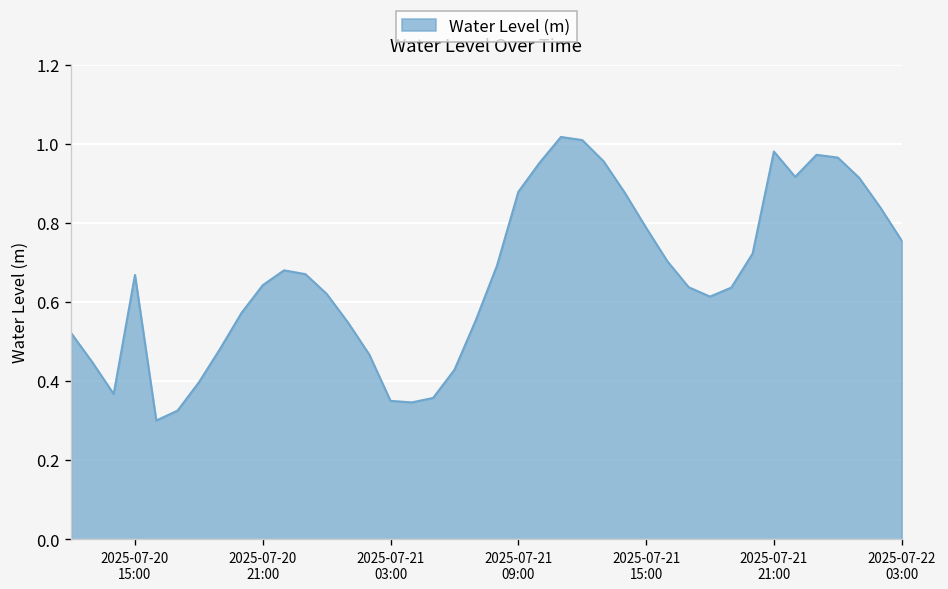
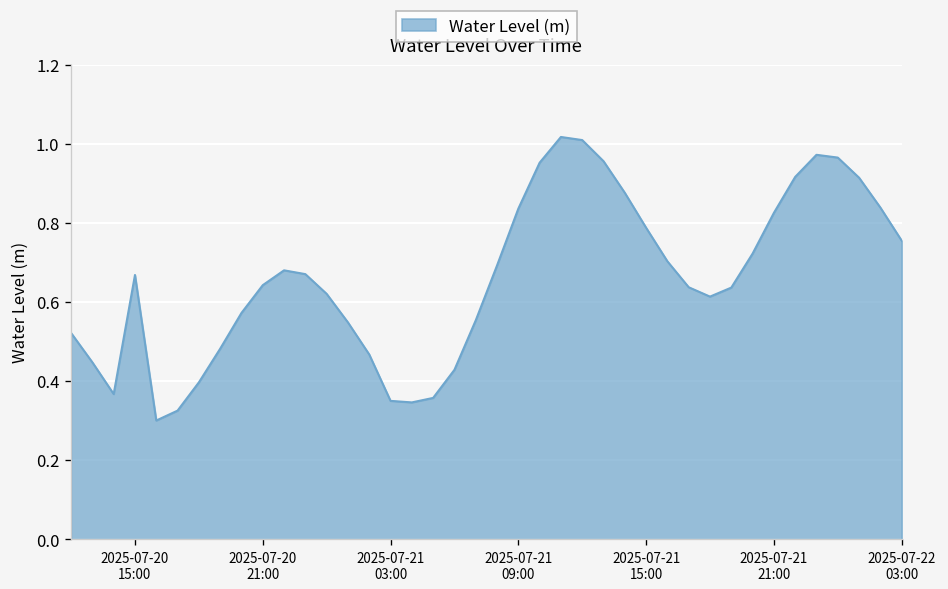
  {
    "2025-07-20 15:00": 0.67,
    "2025-07-20 21:00": 0.64,
    "2025-07-21 03:00": 0.35,
-   "2025-07-21 09:00": 0.88,
+   "2025-07-21 09:00": 0.84,
    "2025-07-21 15:00": 0.79,
-   "2025-07-21 21:00": 0.98,
+   "2025-07-21 21:00": 0.83,
    "2025-07-22 03:00": 0.76
  }
